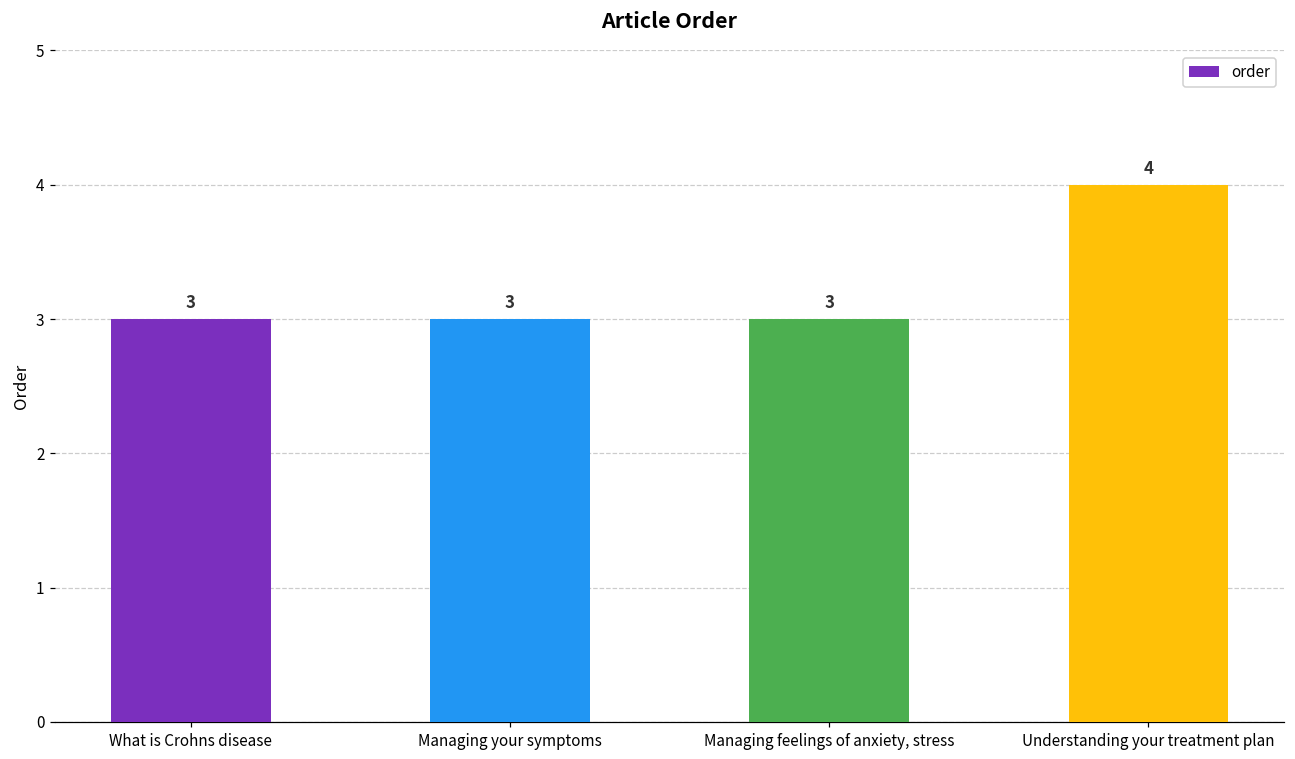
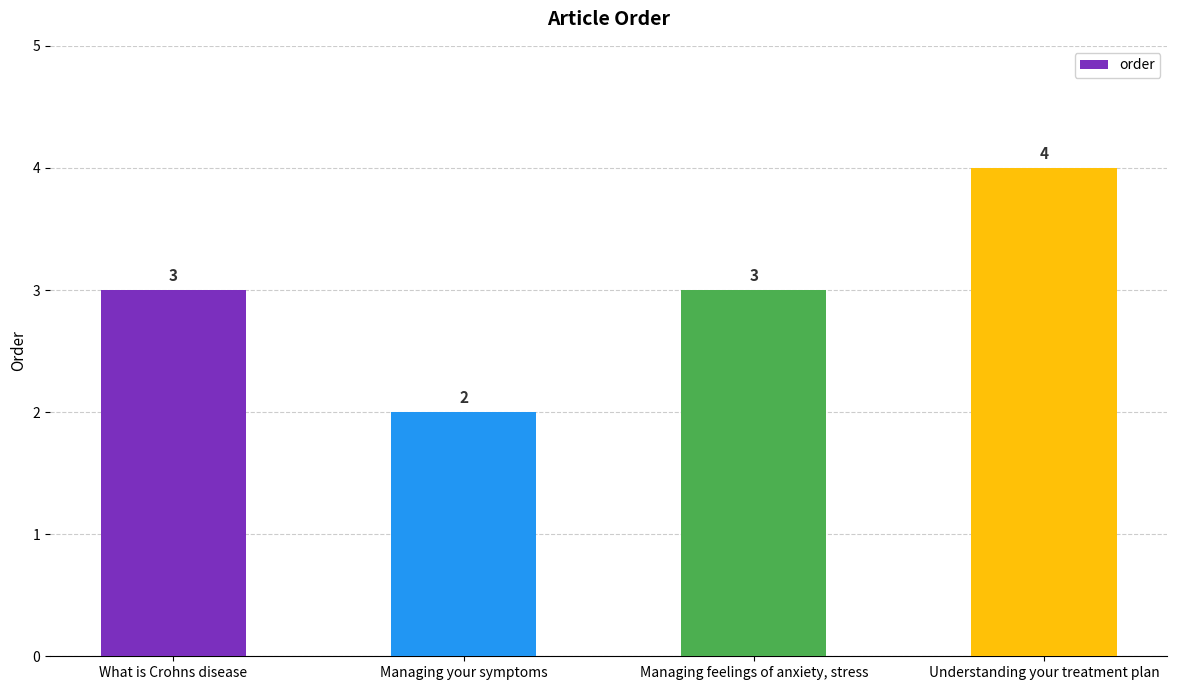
  {
    "What is Crohns disease": 3,
-   "Managing your symptoms": 3,
+   "Managing your symptoms": 2,
    "Managing feelings of anxiety, stress": 3,
    "Understanding your treatment plan": 4
  }
